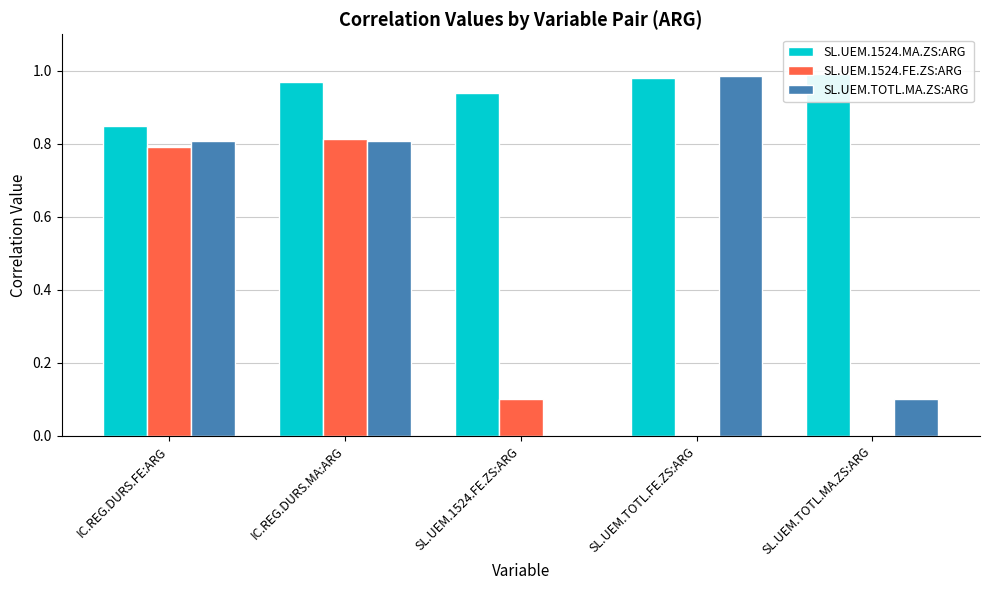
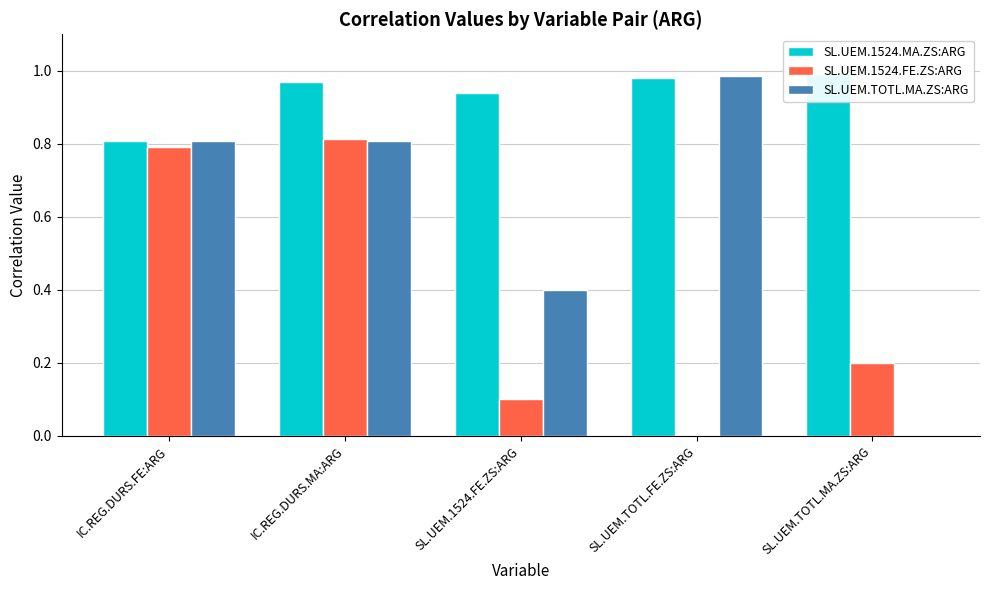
  {
    "SL.UEM.1524.MA.ZS:ARG": {
-     "IC.REG.DURS.FE:ARG": 0.85,
+     "IC.REG.DURS.FE:ARG": 0.81,
      "IC.REG.DURS.MA:ARG": 0.97,
      "SL.UEM.1524.FE.ZS:ARG": 0.94,
      "SL.UEM.TOTL.FE.ZS:ARG": 0.98
    },
    "SL.UEM.1524.FE.ZS:ARG": {
      "IC.REG.DURS.FE:ARG": 0.79,
      "IC.REG.DURS.MA:ARG": 0.81,
      "SL.UEM.1524.FE.ZS:ARG": 0.1,
      "SL.UEM.TOTL.FE.ZS:ARG": 0.0,
-     "SL.UEM.TOTL.MA.ZS:ARG": 0.0
+     "SL.UEM.TOTL.MA.ZS:ARG": 0.2
    },
    "SL.UEM.TOTL.MA.ZS:ARG": {
      "IC.REG.DURS.FE:ARG": 0.81,
      "IC.REG.DURS.MA:ARG": 0.81,
-     "SL.UEM.1524.FE.ZS:ARG": 0.0,
+     "SL.UEM.1524.FE.ZS:ARG": 0.4,
      "SL.UEM.TOTL.FE.ZS:ARG": 0.99,
-     "SL.UEM.TOTL.MA.ZS:ARG": 0.1
+     "SL.UEM.TOTL.MA.ZS:ARG": 0.0
    }
  }
